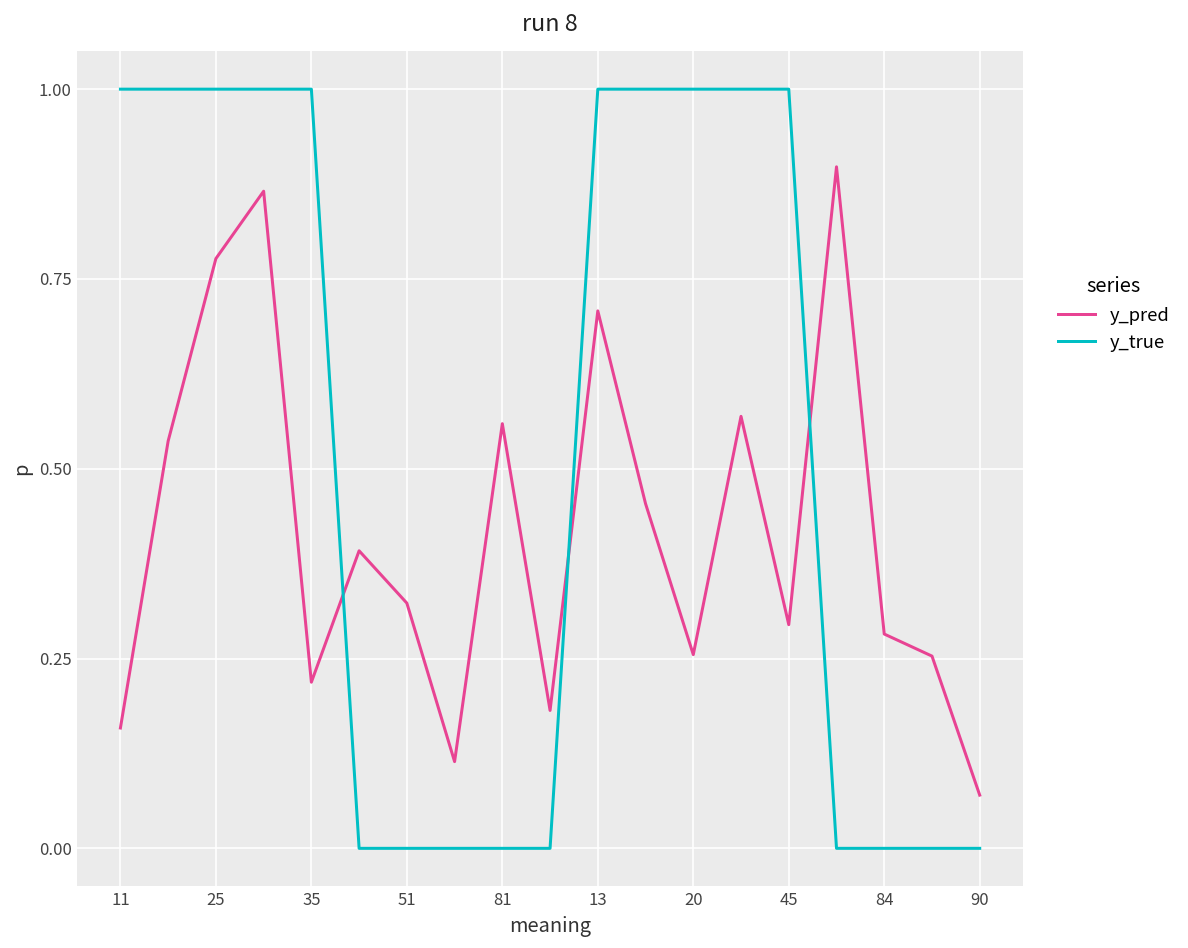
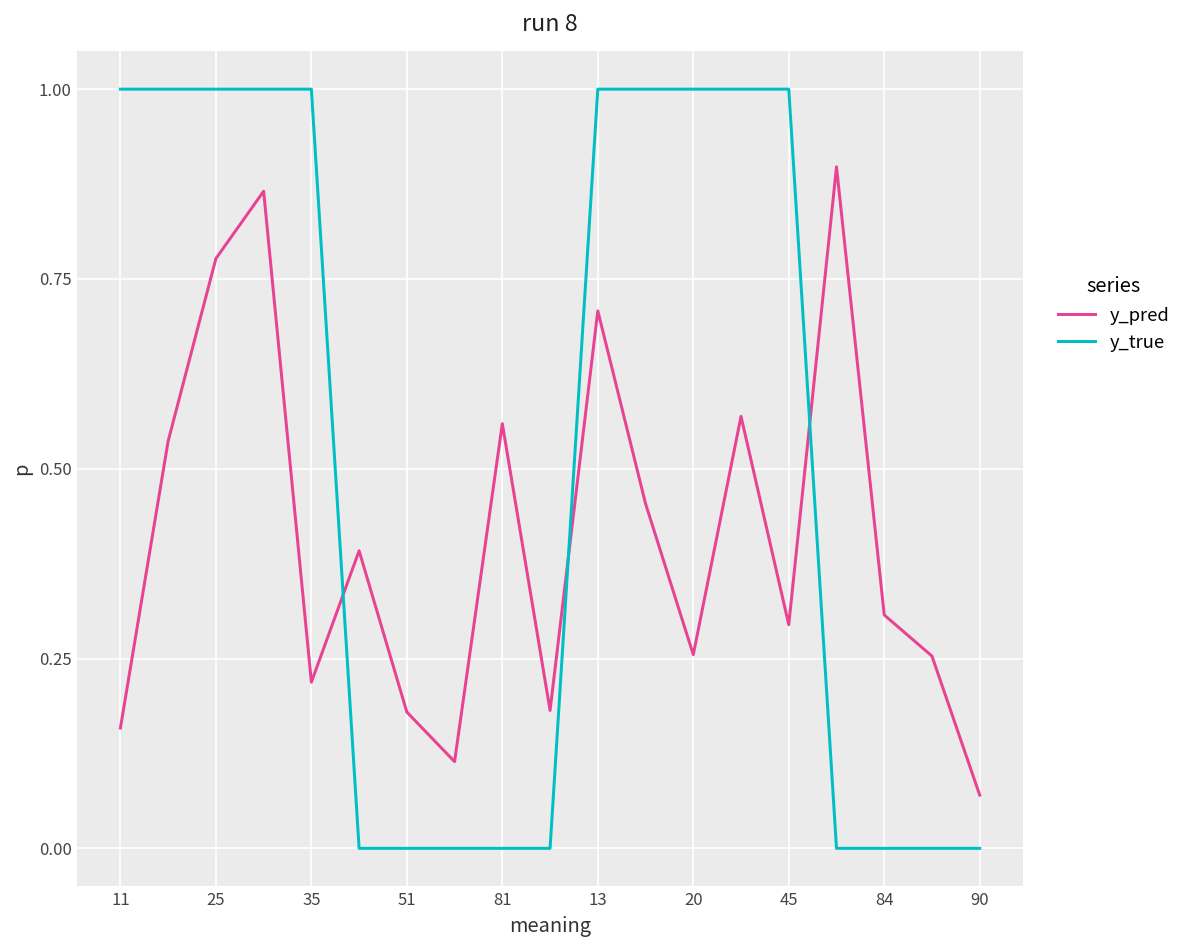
  {
    "y_pred": {
      "25": 0.78,
      "35": 0.22,
-     "51": 0.32,
+     "51": 0.18,
      "81": 0.56,
      "20": 0.26,
      "45": 0.29,
-     "84": 0.28,
+     "84": 0.31,
      "90": 0.07
    },
    "y_true": {
      "25": 1.00,
      "35": 1.00,
      "51": 0.00,
      "81": 0.00,
      "20": 1.00,
      "45": 1.00,
      "84": 0.00,
      "90": 0.00
    }
  }
